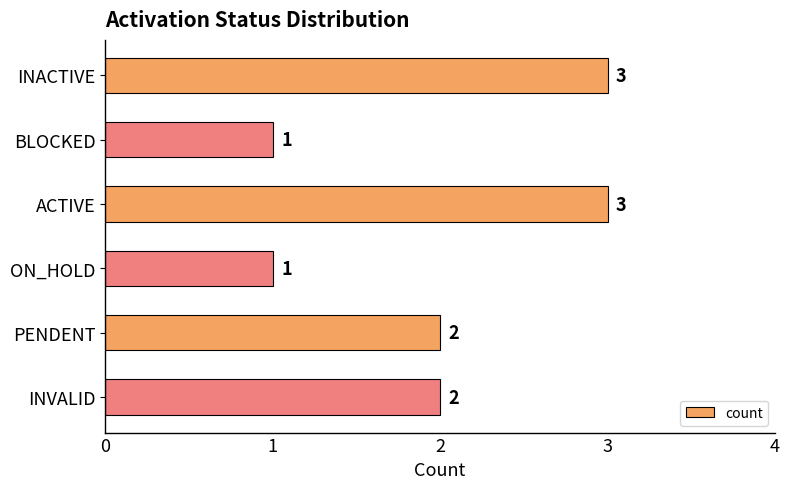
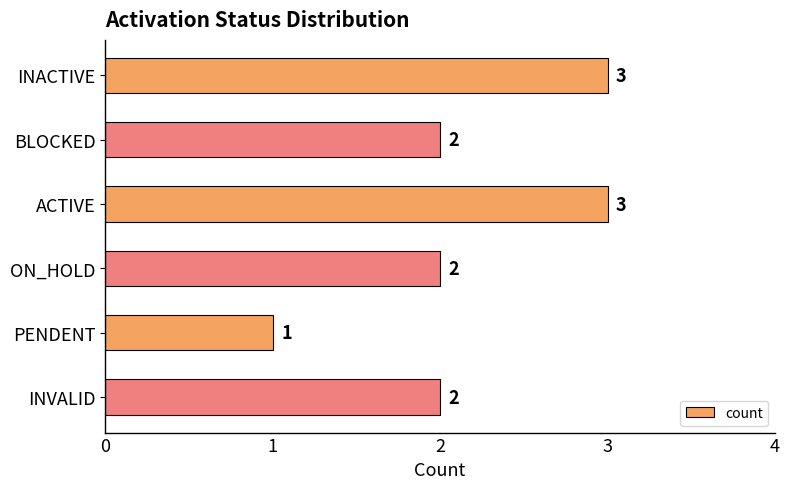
  {
    "INACTIVE": 3,
-   "BLOCKED": 1,
+   "BLOCKED": 2,
    "ACTIVE": 3,
-   "ON_HOLD": 1,
-   "PENDENT": 2,
+   "ON_HOLD": 2,
+   "PENDENT": 1,
    "INVALID": 2
  }
